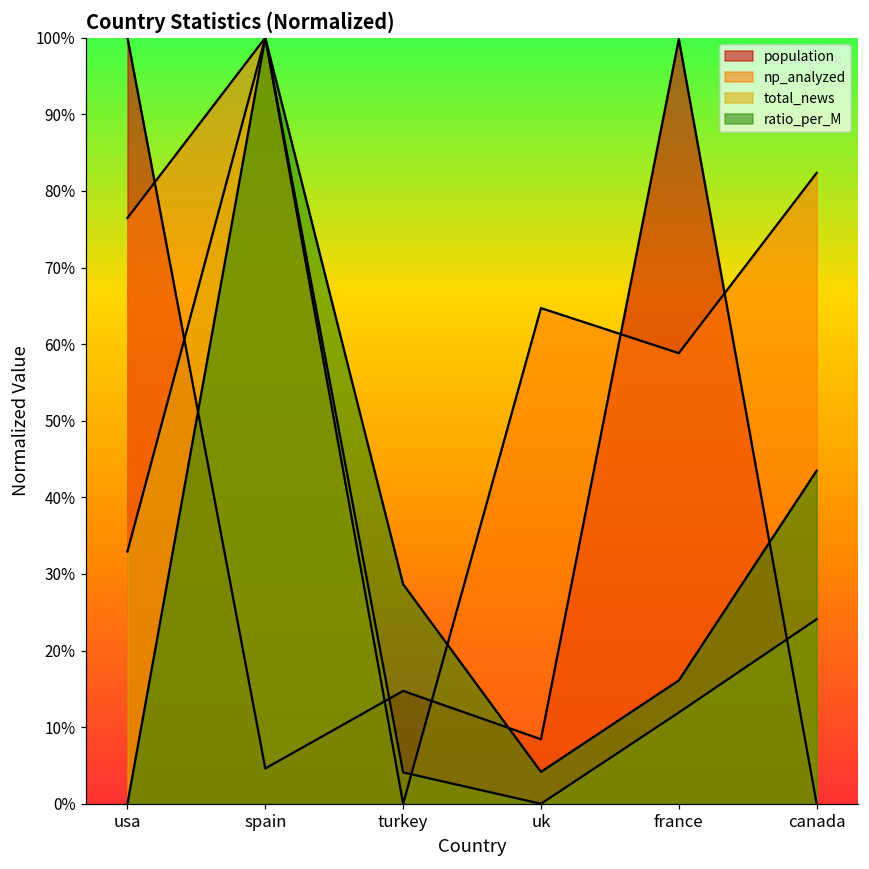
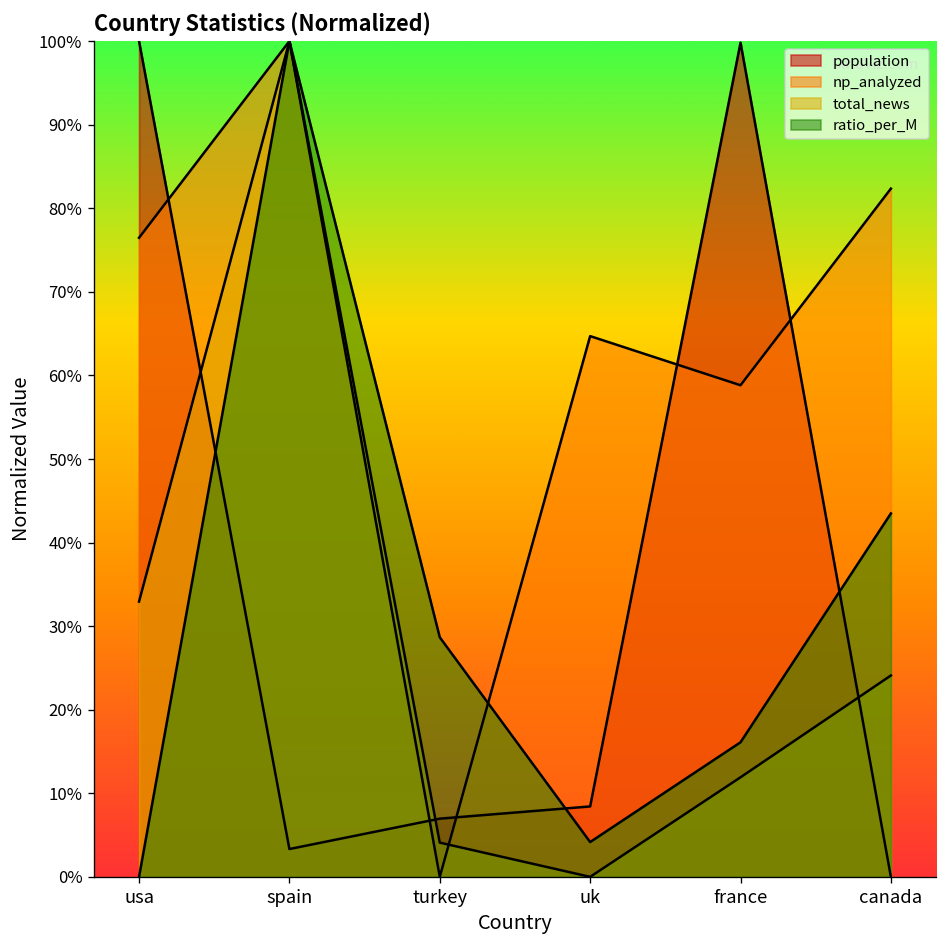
  {
    "population": {
      "usa": "100%",
-     "spain": "5%",
-     "turkey": "15%",
+     "spain": "3%",
+     "turkey": "7%",
      "uk": "8%",
      "france": "100%",
      "canada": "0%"
    },
    "ratio_per_M": {
      "usa": "0%",
      "turkey": "29%",
      "uk": "4%",
      "france": "16%",
      "canada": "43%"
    }
  }
